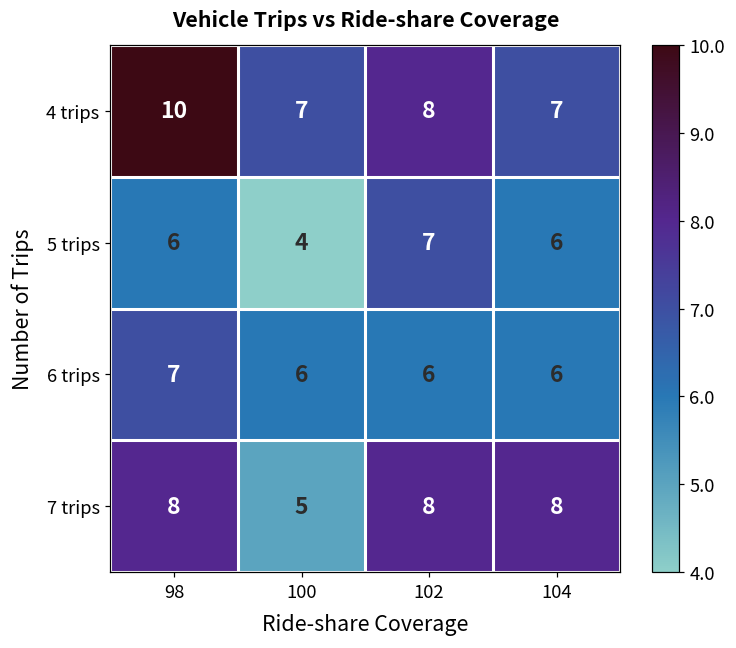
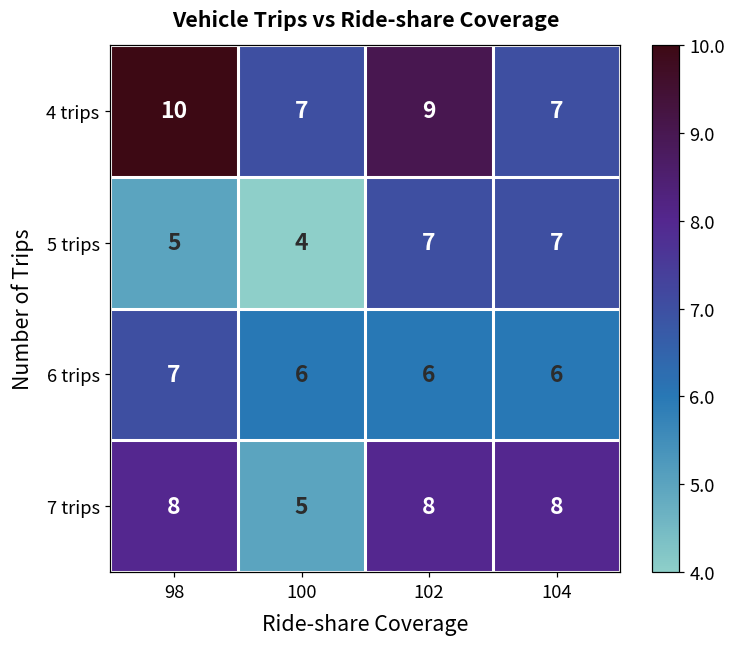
  {
    "4 trips": {
      "98": 10,
      "100": 7,
-     "102": 8,
+     "102": 9,
      "104": 7
    },
    "5 trips": {
-     "98": 6,
+     "98": 5,
      "100": 4,
      "102": 7,
-     "104": 6
+     "104": 7
    },
    "6 trips": {
      "98": 7,
      "100": 6,
      "102": 6,
      "104": 6
    },
    "7 trips": {
      "98": 8,
      "100": 5,
      "102": 8,
      "104": 8
    }
  }
